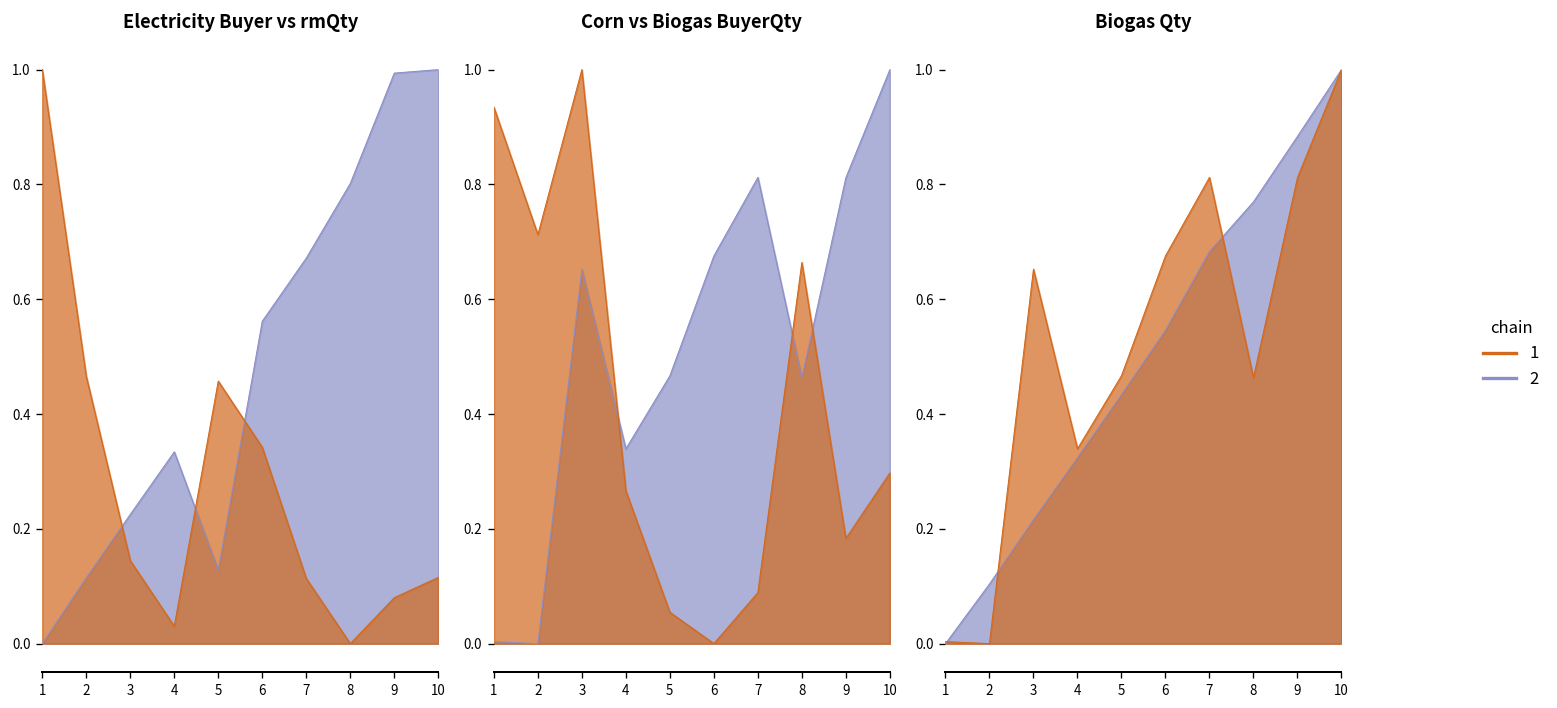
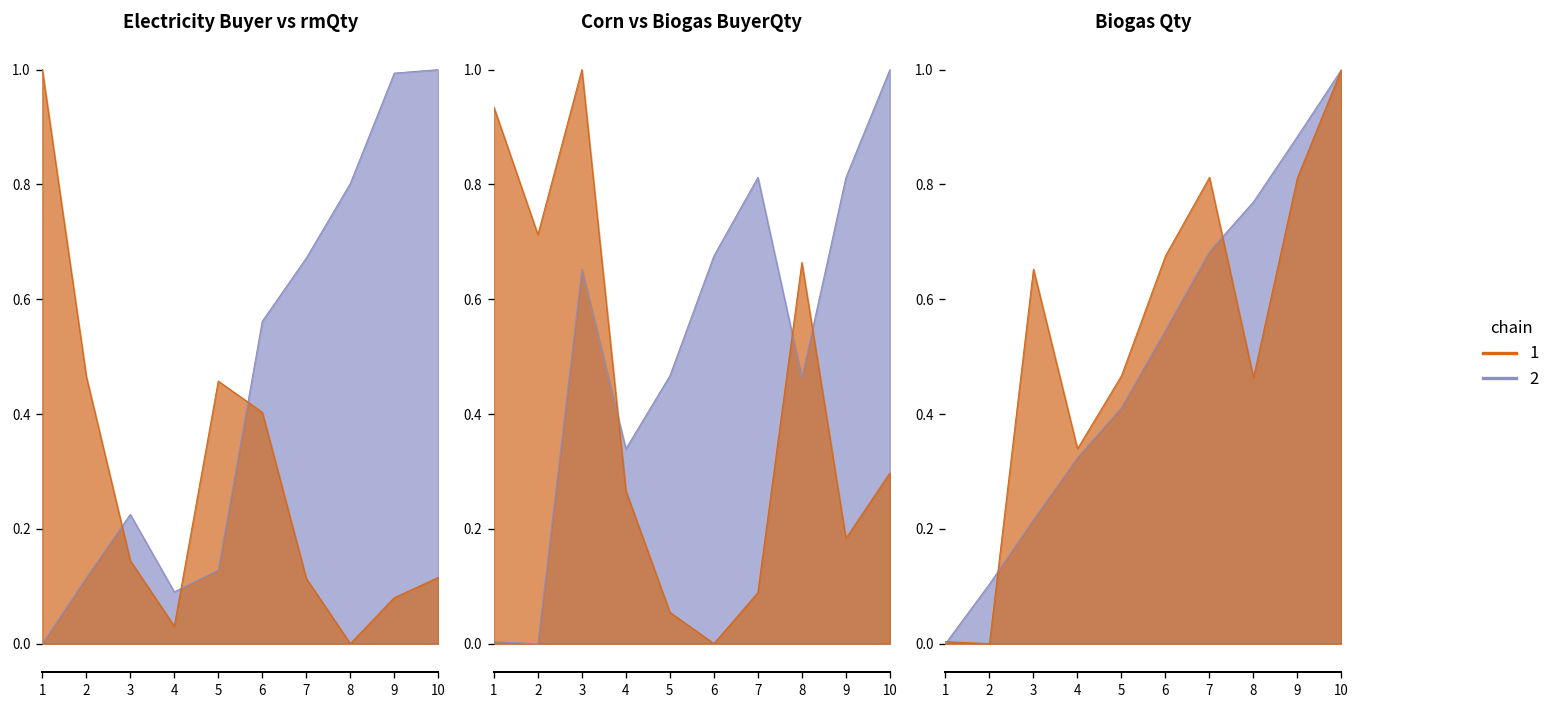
  {
    "Electricity Buyer vs rmQty": {
      "2": {
        "1": 0.00,
        "2": 0.11,
        "3": 0.23,
-       "4": 0.33,
+       "4": 0.09,
        "5": 0.13,
        "6": 0.56,
        "7": 0.67,
        "8": 0.80,
        "9": 0.99,
        "10": 1.00
      },
      "1": {
        "1": 1.00,
        "2": 0.47,
        "3": 0.14,
        "4": 0.03,
        "5": 0.46,
-       "6": 0.34,
+       "6": 0.40,
        "7": 0.11,
        "8": 0.00,
        "9": 0.08,
        "10": 0.12
      }
    },
    "Corn vs Biogas BuyerQty": {
      "2": {
        "1": 0.00,
        "2": 0.00,
        "3": 0.65,
        "4": 0.34,
        "5": 0.47,
        "6": 0.68,
        "7": 0.81,
        "8": 0.46,
        "9": 0.81,
        "10": 1.00
      },
      "1": {
        "1": 0.93,
        "2": 0.71,
        "3": 1.00,
        "4": 0.27,
        "5": 0.05,
        "6": 0.00,
        "7": 0.09,
        "8": 0.66,
        "9": 0.18,
        "10": 0.30
      }
    },
    "Biogas Qty": {
      "2": {
        "2": 0.10,
        "3": 0.22,
        "4": 0.32,
-       "5": 0.43,
+       "5": 0.41,
        "6": 0.55,
        "7": 0.68,
        "8": 0.77,
        "9": 0.88
      },
      "1": {
        "2": 0.00,
        "3": 0.65,
        "4": 0.34,
        "5": 0.47,
        "6": 0.68,
        "7": 0.81,
        "8": 0.46,
        "9": 0.81
      }
    }
  }
